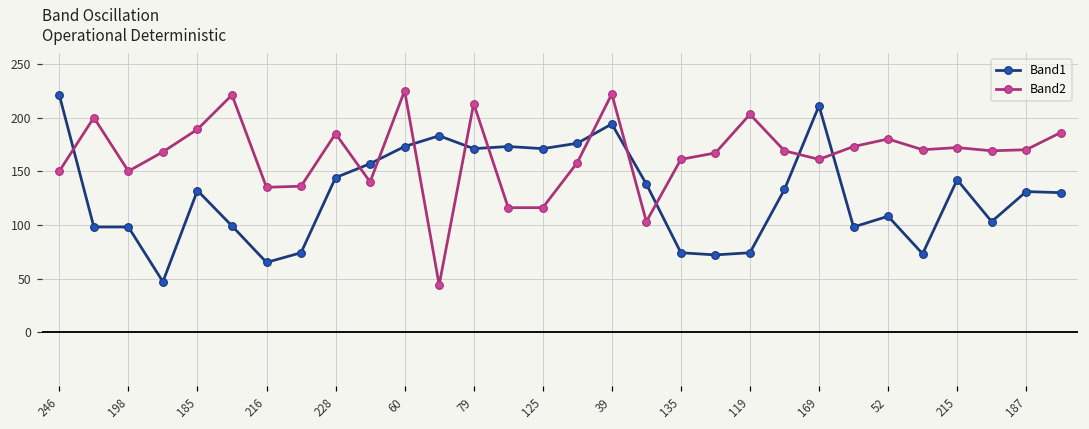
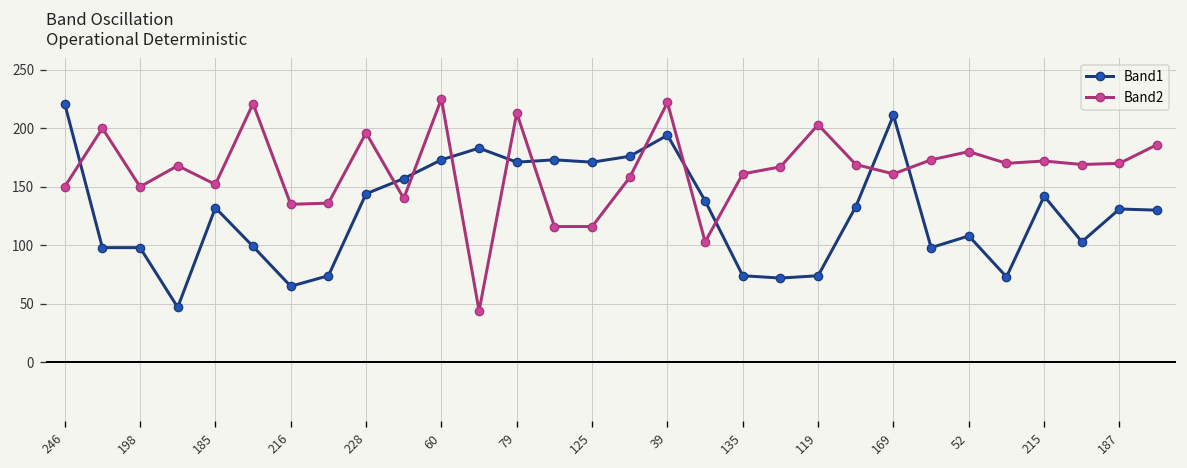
  {
    "Band1": {
      "246": 220,
      "198": 100,
      "185": 130,
      "216": 70,
      "228": 140,
      "60": 170,
      "79": 170,
      "125": 170,
      "39": 190,
      "135": 70,
      "119": 70,
      "169": 210,
      "52": 110,
      "215": 140,
      "187": 130
    },
    "Band2": {
      "246": 150,
      "198": 150,
-     "185": 190,
+     "185": 150,
      "216": 140,
-     "228": 190,
+     "228": 200,
      "60": 230,
      "79": 210,
      "125": 120,
      "39": 220,
      "135": 160,
      "119": 200,
      "169": 160,
      "52": 180,
      "215": 170,
      "187": 170
    }
  }
